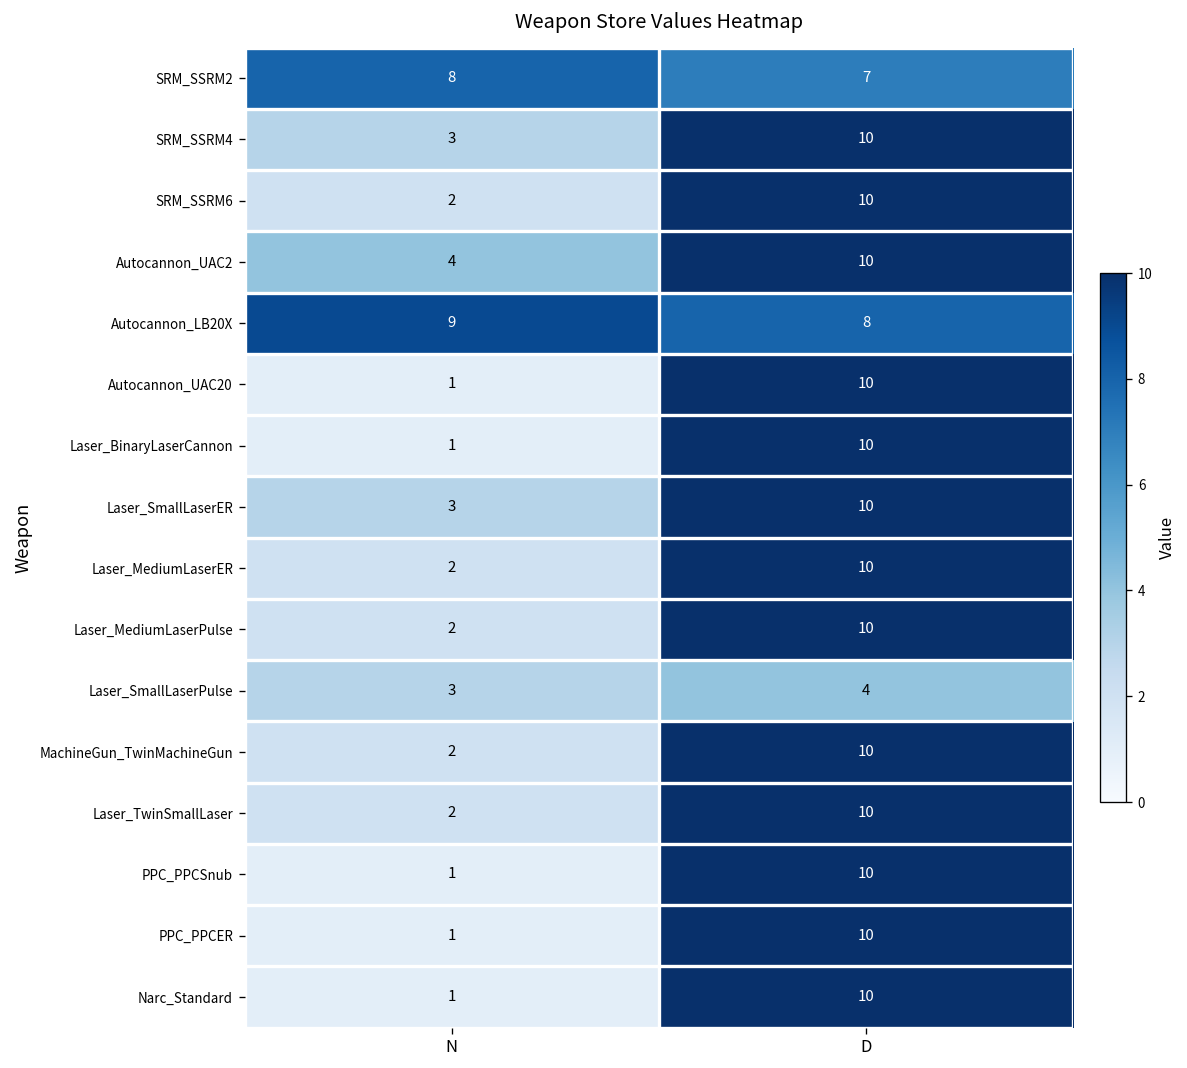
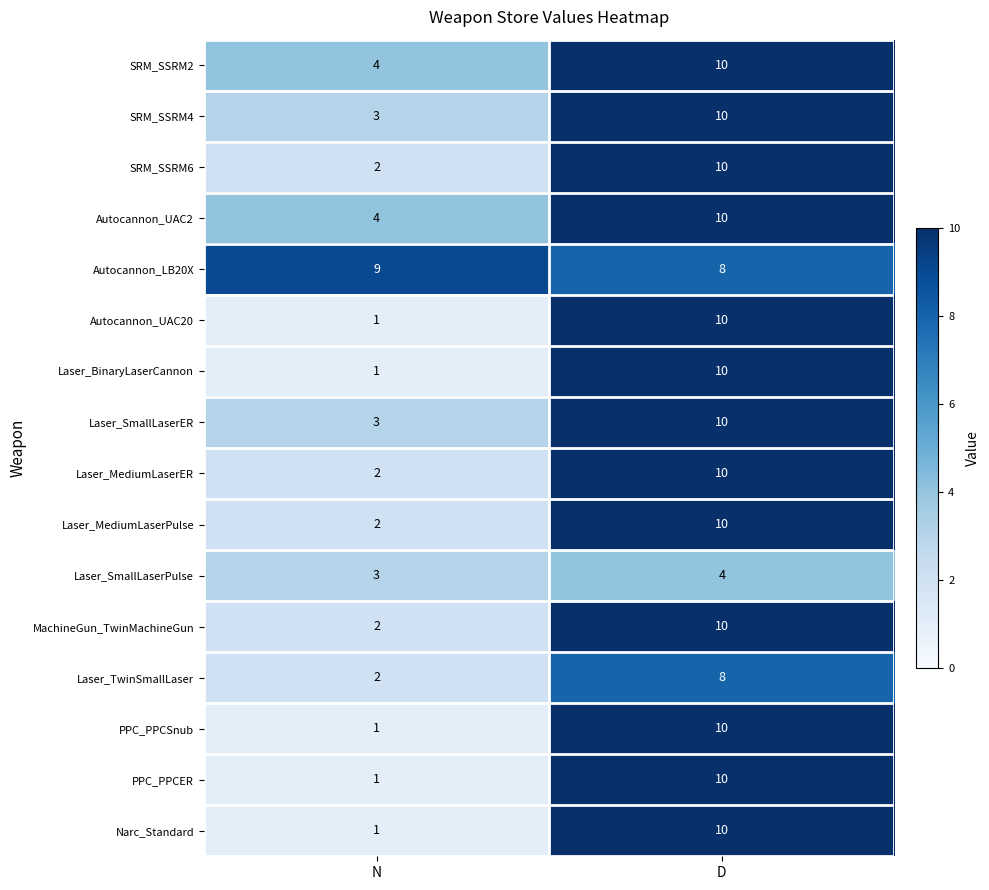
  {
    "SRM_SSRM2": {
-     "N": 8,
-     "D": 7
+     "N": 4,
+     "D": 10
    },
    "SRM_SSRM4": {
      "N": 3,
      "D": 10
    },
    "SRM_SSRM6": {
      "N": 2,
      "D": 10
    },
    "Autocannon_UAC2": {
      "N": 4,
      "D": 10
    },
    "Autocannon_LB20X": {
      "N": 9,
      "D": 8
    },
    "Autocannon_UAC20": {
      "N": 1,
      "D": 10
    },
    "Laser_BinaryLaserCannon": {
      "N": 1,
      "D": 10
    },
    "Laser_SmallLaserER": {
      "N": 3,
      "D": 10
    },
    "Laser_MediumLaserER": {
      "N": 2,
      "D": 10
    },
    "Laser_MediumLaserPulse": {
      "N": 2,
      "D": 10
    },
    "Laser_SmallLaserPulse": {
      "N": 3,
      "D": 4
    },
    "MachineGun_TwinMachineGun": {
      "N": 2,
      "D": 10
    },
    "Laser_TwinSmallLaser": {
      "N": 2,
-     "D": 10
+     "D": 8
    },
    "PPC_PPCSnub": {
      "N": 1,
      "D": 10
    },
    "PPC_PPCER": {
      "N": 1,
      "D": 10
    },
    "Narc_Standard": {
      "N": 1,
      "D": 10
    }
  }
